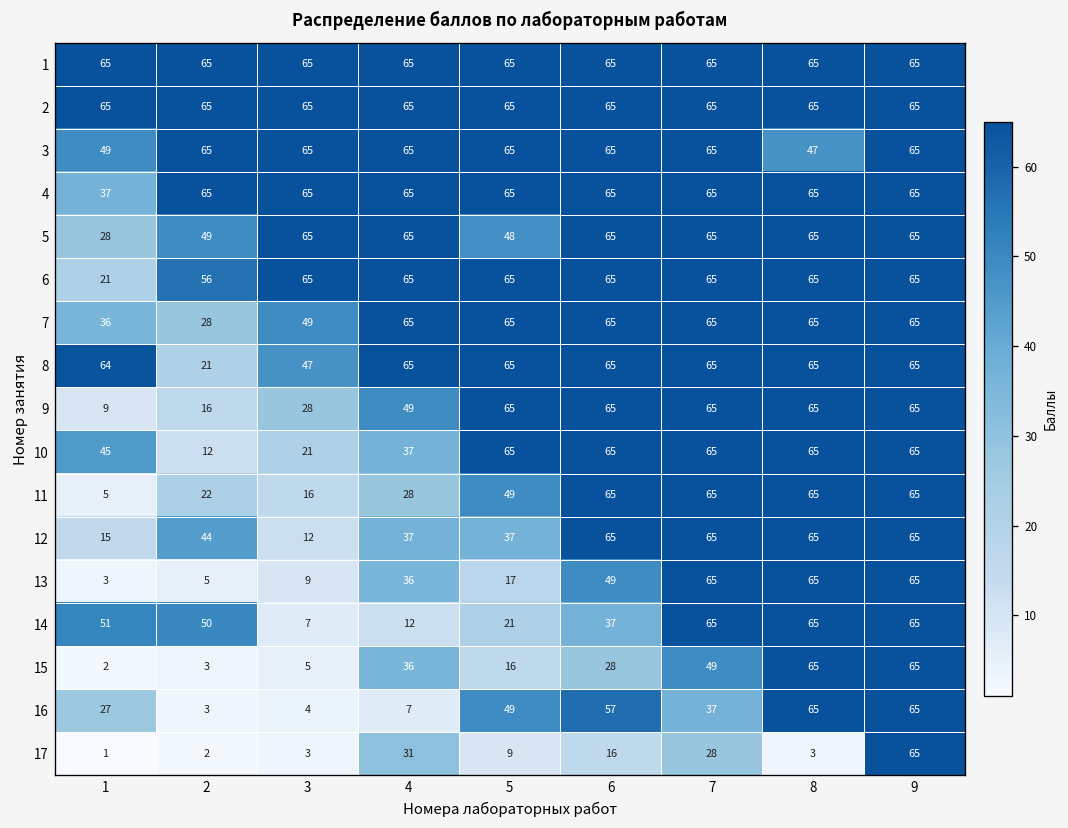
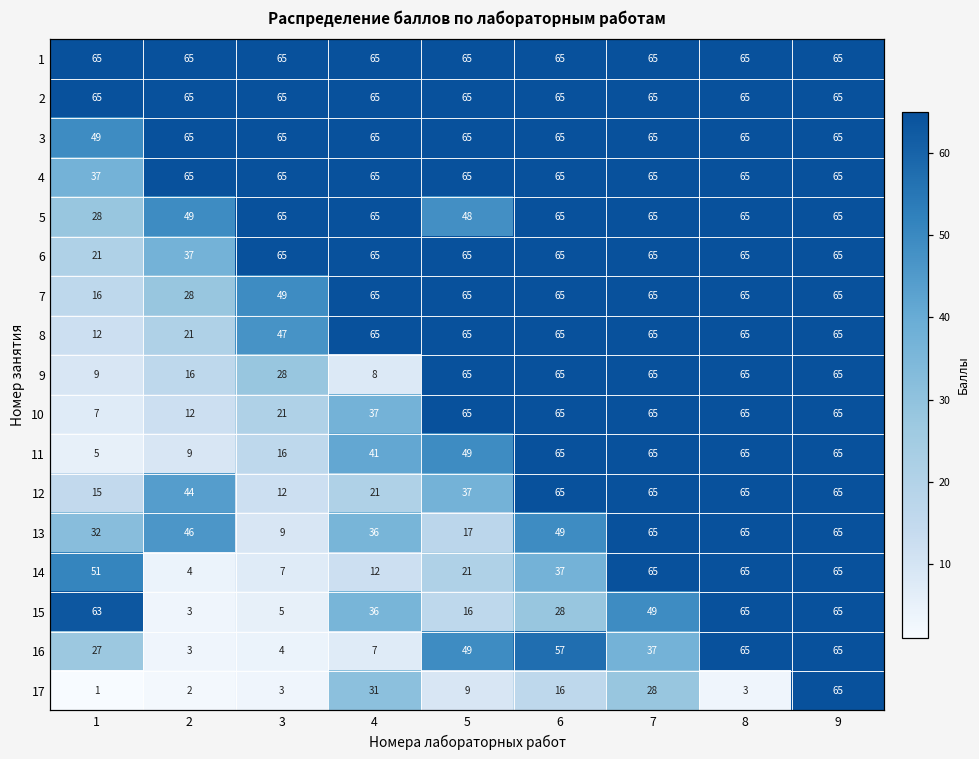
  {
    "1": {
      "1": 65,
      "2": 65,
      "3": 65,
      "4": 65,
      "5": 65,
      "6": 65,
      "7": 65,
      "8": 65,
      "9": 65
    },
    "2": {
      "1": 65,
      "2": 65,
      "3": 65,
      "4": 65,
      "5": 65,
      "6": 65,
      "7": 65,
      "8": 65,
      "9": 65
    },
    "3": {
      "1": 49,
      "2": 65,
      "3": 65,
      "4": 65,
      "5": 65,
      "6": 65,
      "7": 65,
-     "8": 47,
+     "8": 65,
      "9": 65
    },
    "4": {
      "1": 37,
      "2": 65,
      "3": 65,
      "4": 65,
      "5": 65,
      "6": 65,
      "7": 65,
      "8": 65,
      "9": 65
    },
    "5": {
      "1": 28,
      "2": 49,
      "3": 65,
      "4": 65,
      "5": 48,
      "6": 65,
      "7": 65,
      "8": 65,
      "9": 65
    },
    "6": {
      "1": 21,
-     "2": 56,
+     "2": 37,
      "3": 65,
      "4": 65,
      "5": 65,
      "6": 65,
      "7": 65,
      "8": 65,
      "9": 65
    },
    "7": {
-     "1": 36,
+     "1": 16,
      "2": 28,
      "3": 49,
      "4": 65,
      "5": 65,
      "6": 65,
      "7": 65,
      "8": 65,
      "9": 65
    },
    "8": {
-     "1": 64,
+     "1": 12,
      "2": 21,
      "3": 47,
      "4": 65,
      "5": 65,
      "6": 65,
      "7": 65,
      "8": 65,
      "9": 65
    },
    "9": {
      "1": 9,
      "2": 16,
      "3": 28,
-     "4": 49,
+     "4": 8,
      "5": 65,
      "6": 65,
      "7": 65,
      "8": 65,
      "9": 65
    },
    "10": {
-     "1": 45,
+     "1": 7,
      "2": 12,
      "3": 21,
      "4": 37,
      "5": 65,
      "6": 65,
      "7": 65,
      "8": 65,
      "9": 65
    },
    "11": {
      "1": 5,
-     "2": 22,
+     "2": 9,
      "3": 16,
-     "4": 28,
+     "4": 41,
      "5": 49,
      "6": 65,
      "7": 65,
      "8": 65,
      "9": 65
    },
    "12": {
      "1": 15,
      "2": 44,
      "3": 12,
-     "4": 37,
+     "4": 21,
      "5": 37,
      "6": 65,
      "7": 65,
      "8": 65,
      "9": 65
    },
    "13": {
-     "1": 3,
-     "2": 5,
+     "1": 32,
+     "2": 46,
      "3": 9,
      "4": 36,
      "5": 17,
      "6": 49,
      "7": 65,
      "8": 65,
      "9": 65
    },
    "14": {
      "1": 51,
-     "2": 50,
+     "2": 4,
      "3": 7,
      "4": 12,
      "5": 21,
      "6": 37,
      "7": 65,
      "8": 65,
      "9": 65
    },
    "15": {
-     "1": 2,
+     "1": 63,
      "2": 3,
      "3": 5,
      "4": 36,
      "5": 16,
      "6": 28,
      "7": 49,
      "8": 65,
      "9": 65
    },
    "16": {
      "1": 27,
      "2": 3,
      "3": 4,
      "4": 7,
      "5": 49,
      "6": 57,
      "7": 37,
      "8": 65,
      "9": 65
    },
    "17": {
      "1": 1,
      "2": 2,
      "3": 3,
      "4": 31,
      "5": 9,
      "6": 16,
      "7": 28,
      "8": 3,
      "9": 65
    }
  }
